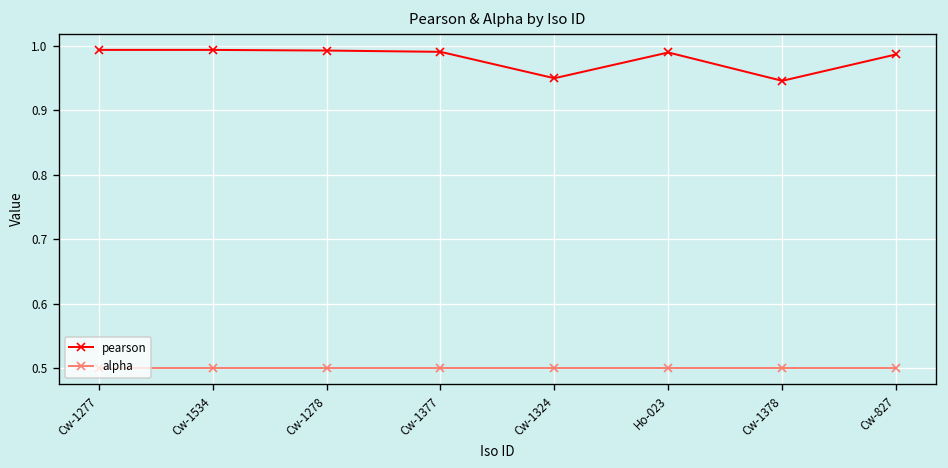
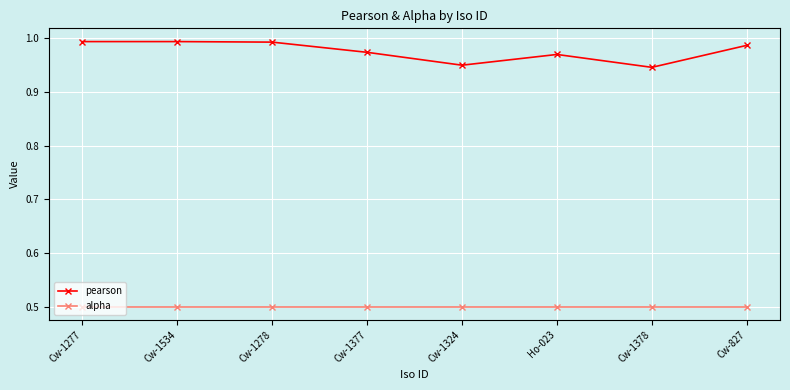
  {
    "pearson": {
      "Cw-1277": 0.99,
      "Cw-1534": 0.99,
      "Cw-1278": 0.99,
-     "Cw-1377": 0.99,
+     "Cw-1377": 0.97,
      "Cw-1324": 0.95,
-     "Ho-023": 0.99,
+     "Ho-023": 0.97,
      "Cw-1378": 0.95,
      "Cw-827": 0.99
    },
    "alpha": {
      "Cw-1534": 0.50,
      "Cw-1278": 0.50,
      "Cw-1377": 0.50,
      "Cw-1324": 0.50,
      "Ho-023": 0.50,
      "Cw-1378": 0.50,
      "Cw-827": 0.50
    }
  }
